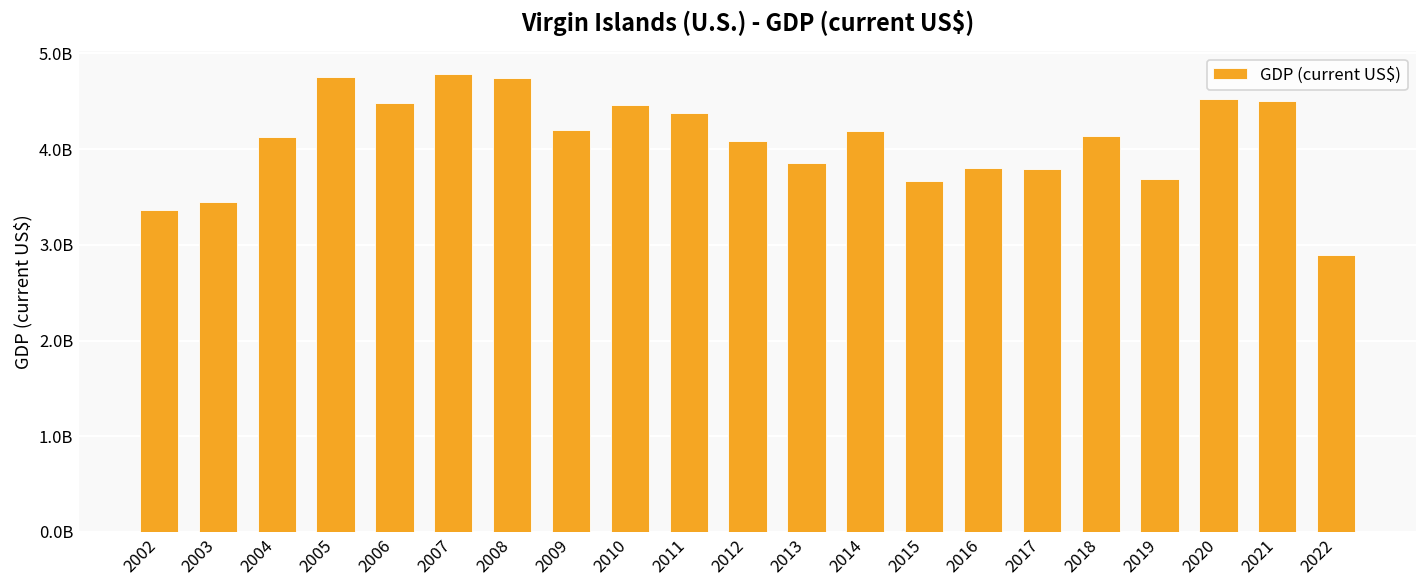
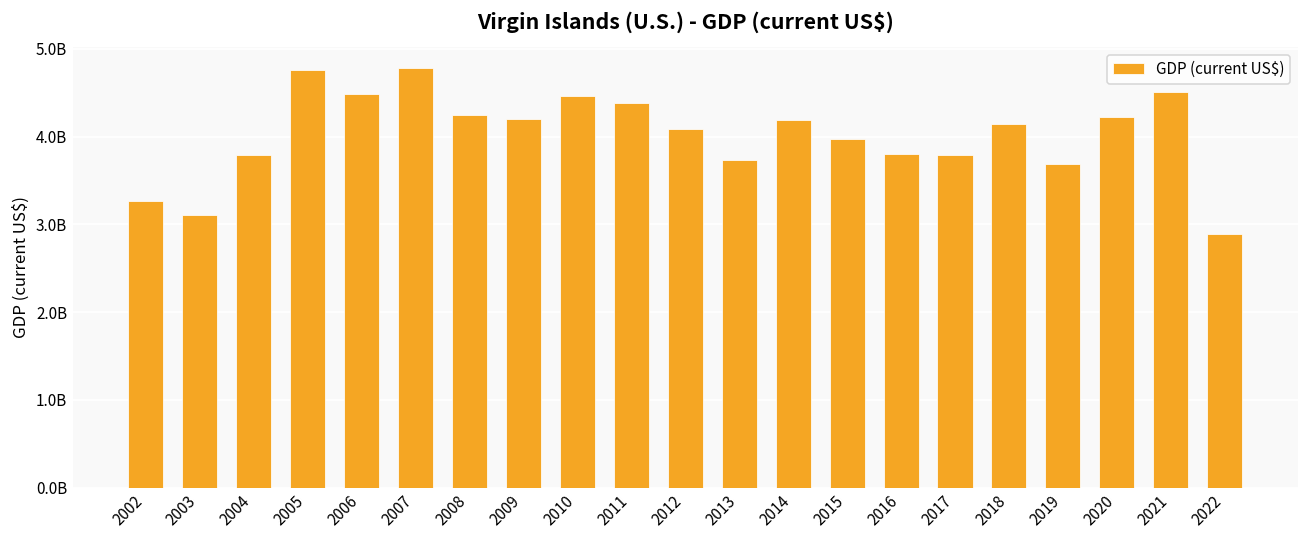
  {
-   "2002": 3400000000,
-   "2003": 3400000000,
-   "2004": 4100000000,
+   "2002": 3300000000,
+   "2003": 3100000000,
+   "2004": 3800000000,
    "2005": 4800000000,
    "2006": 4500000000,
    "2007": 4800000000,
-   "2008": 4700000000,
+   "2008": 4200000000,
    "2009": 4200000000,
    "2010": 4500000000,
    "2011": 4400000000,
    "2012": 4100000000,
-   "2013": 3900000000,
+   "2013": 3700000000,
    "2014": 4200000000,
-   "2015": 3700000000,
+   "2015": 4000000000,
    "2016": 3800000000,
    "2017": 3800000000,
    "2018": 4100000000,
    "2019": 3700000000,
-   "2020": 4500000000,
+   "2020": 4200000000,
    "2021": 4500000000,
    "2022": 2900000000
  }
